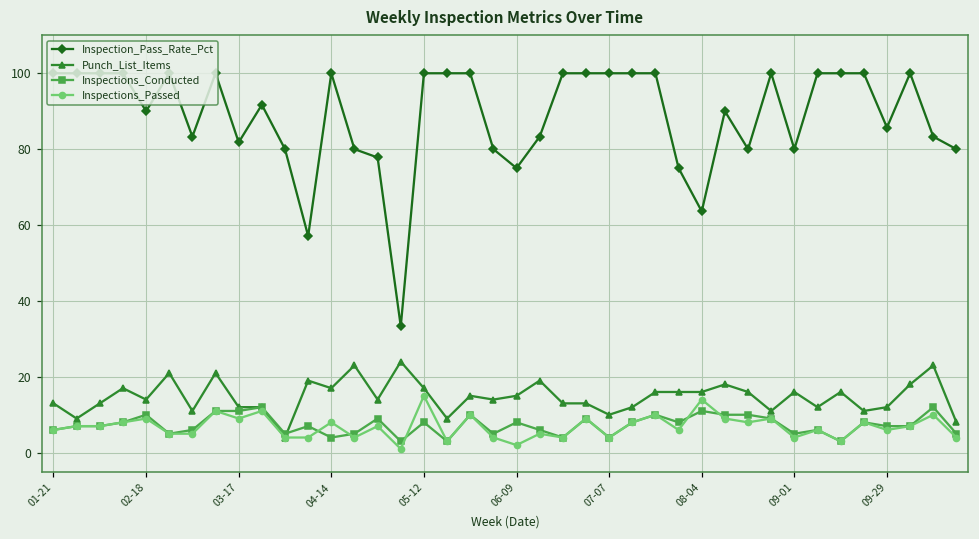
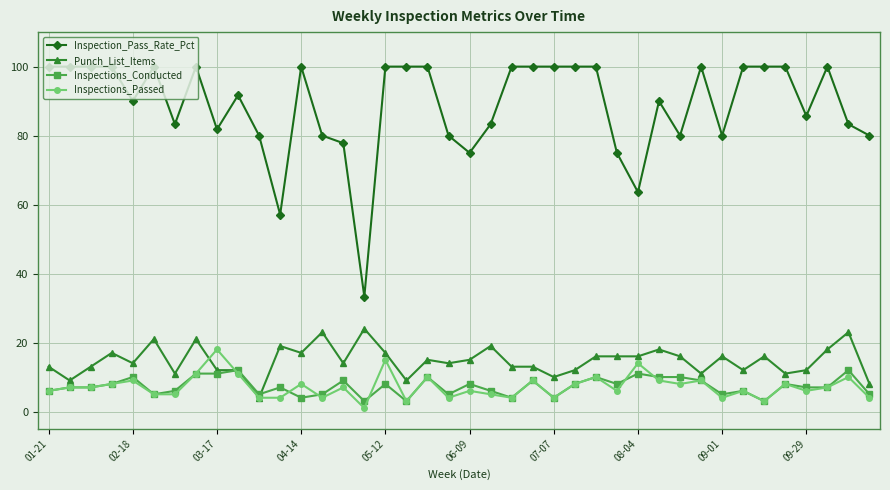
  {
    "Inspections_Passed": {
      "02-18": 9,
-     "03-17": 9,
+     "03-17": 18,
      "04-14": 8,
      "05-12": 15,
-     "06-09": 2,
+     "06-09": 6,
      "08-04": 14,
      "09-01": 4,
      "09-29": 6
    }
  }
